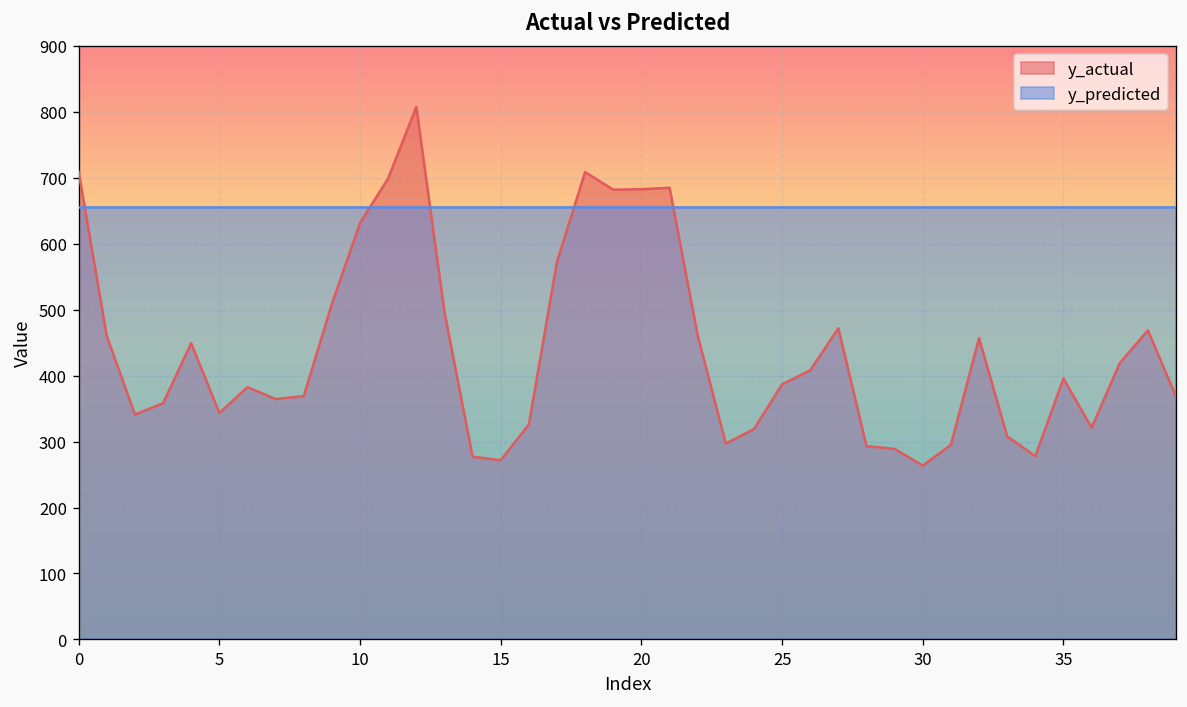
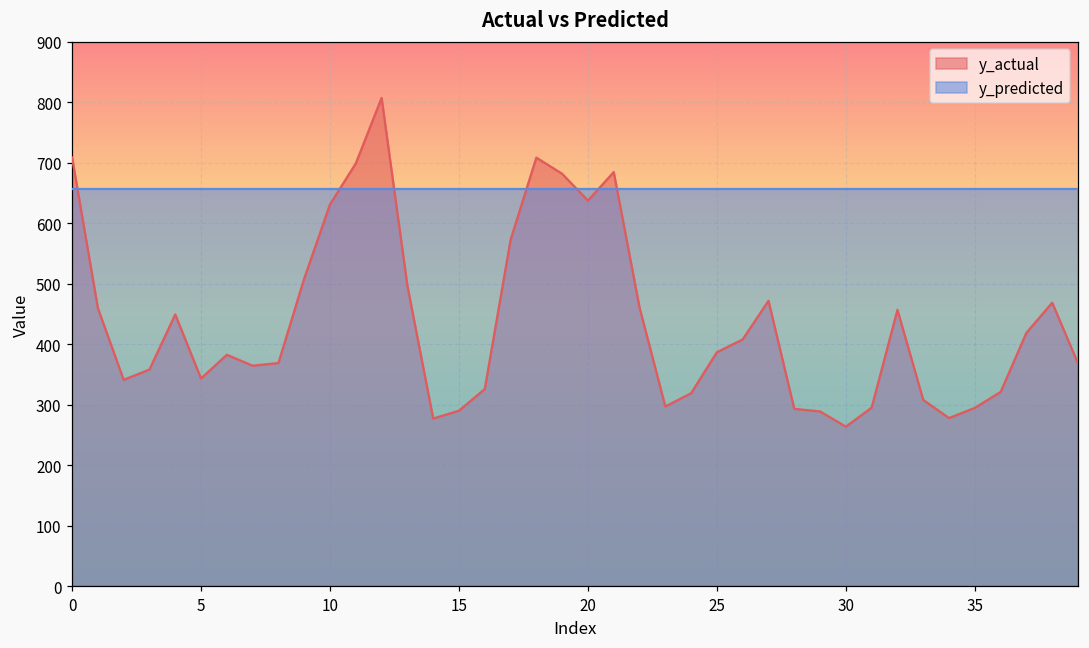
  {
    "y_actual": {
      "0": 710,
      "5": 340,
      "10": 630,
-     "15": 270,
-     "20": 680,
+     "15": 290,
+     "20": 640,
      "25": 390,
      "30": 260,
-     "35": 400
+     "35": 290
    },
    "y_predicted": {
      "0": 660,
      "5": 660,
      "10": 660,
      "15": 660,
      "20": 660,
      "25": 660,
      "30": 660,
      "35": 660
    }
  }
